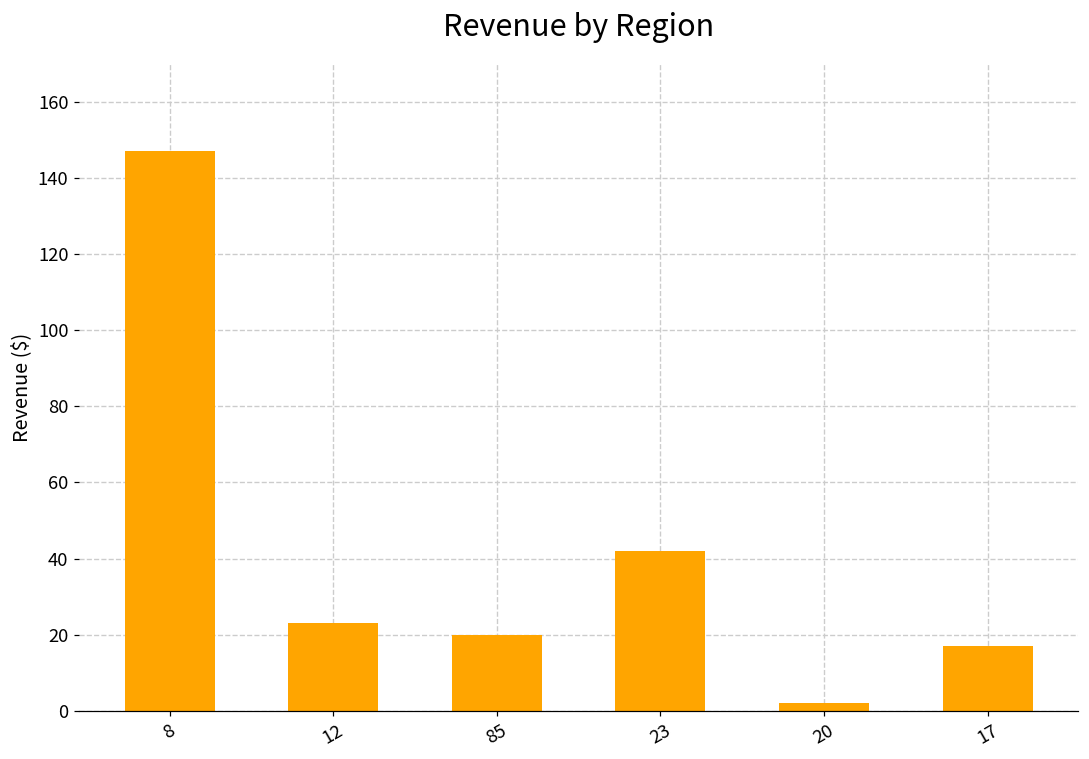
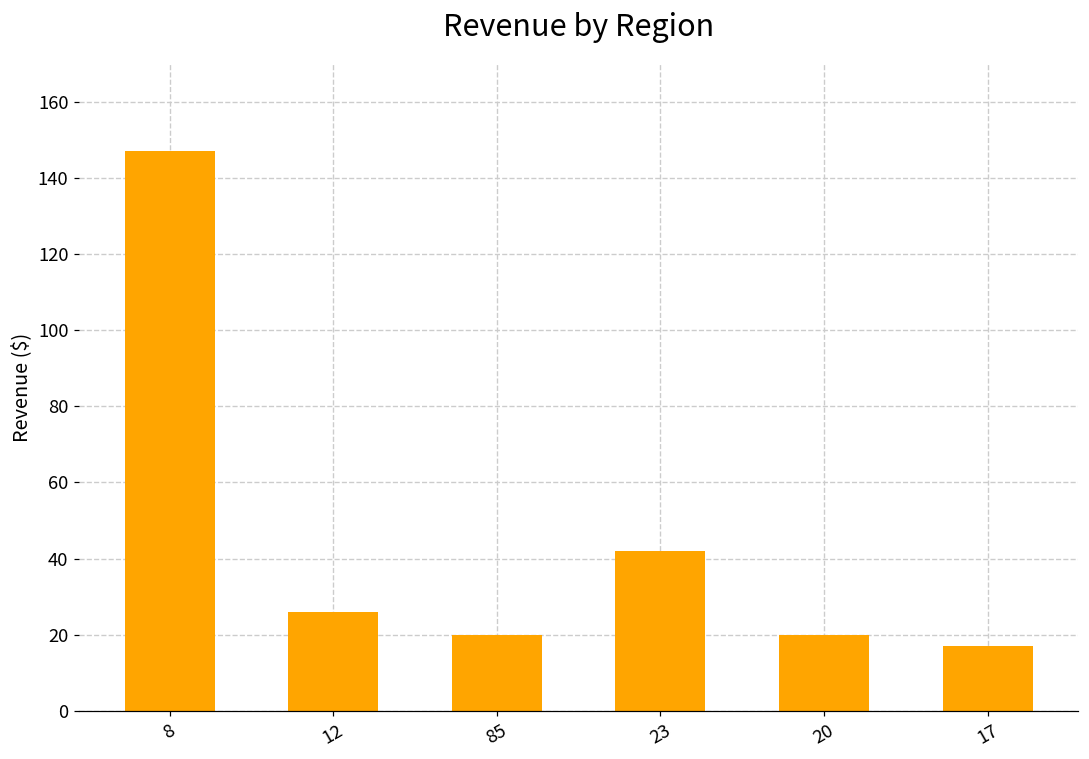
  {
    "8": 147,
-   "12": 23,
+   "12": 26,
    "85": 20,
    "23": 42,
-   "20": 2,
+   "20": 20,
    "17": 17
  }
